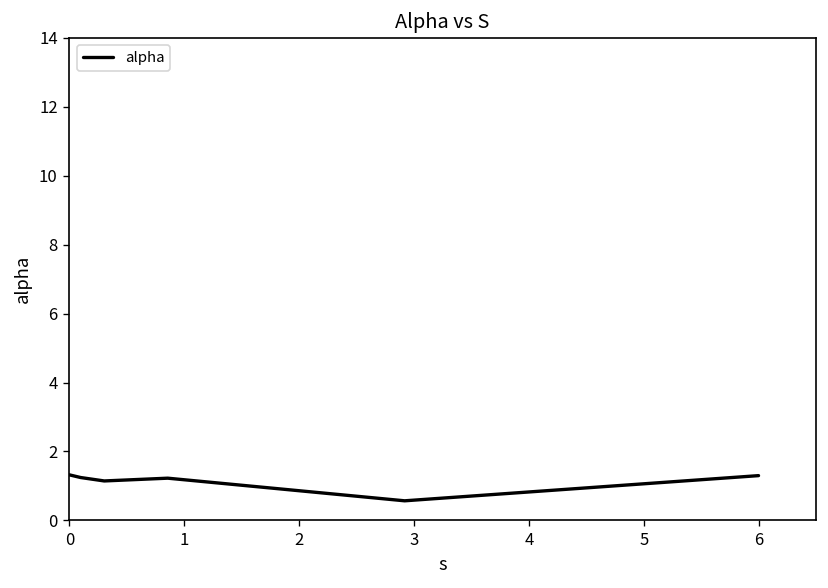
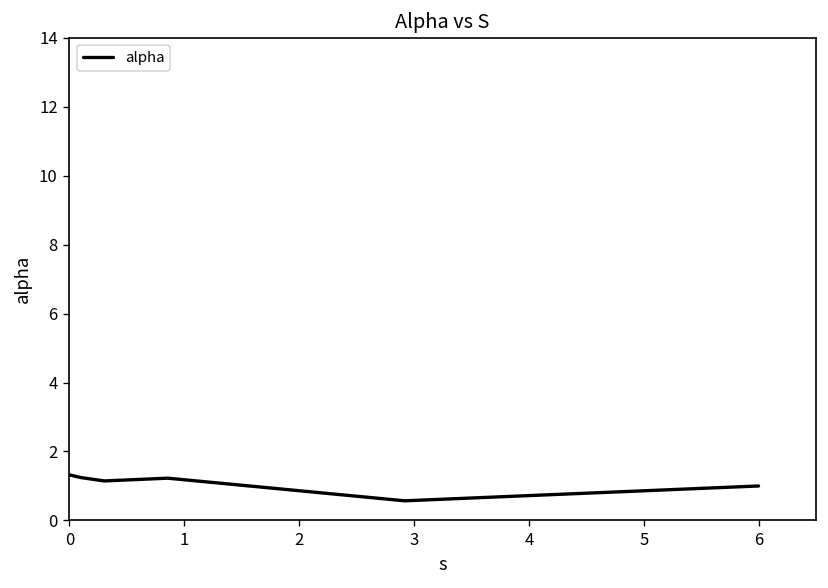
  {
    "0": 1.3,
-   "6": 1.3
+   "6": 1.0
  }
